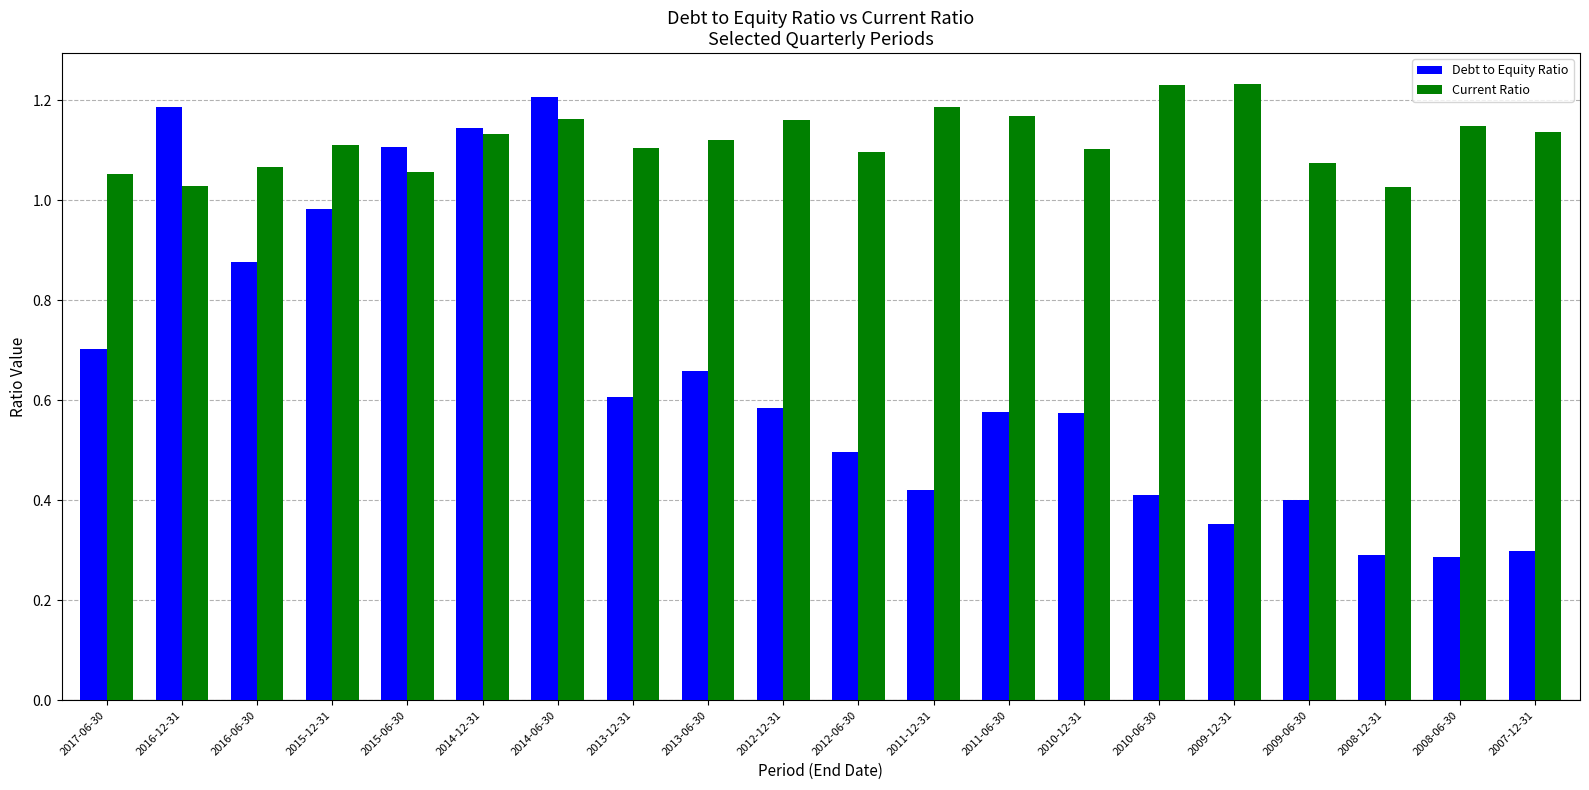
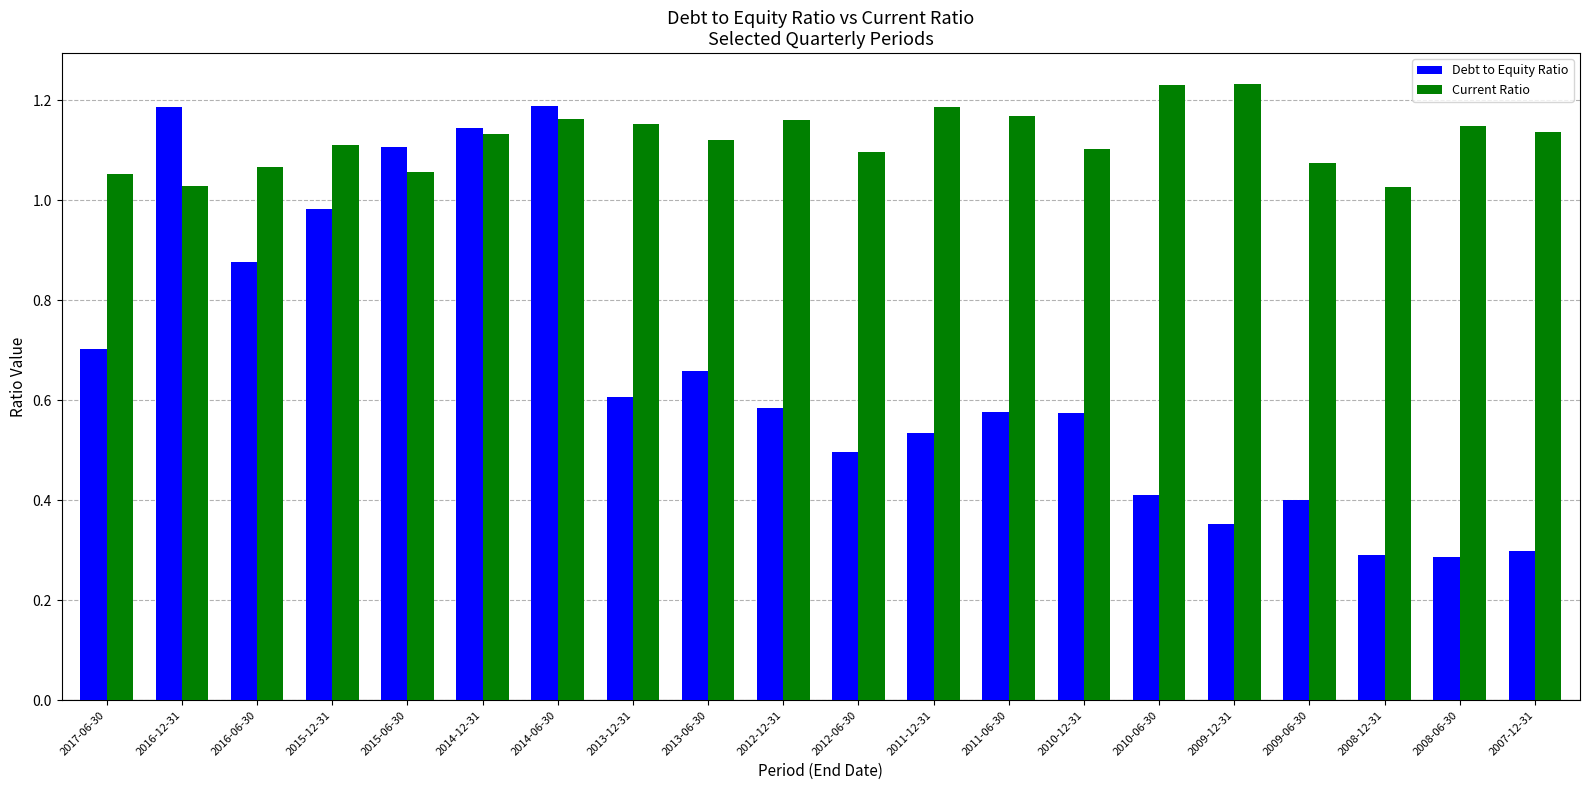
  {
    "Debt to Equity Ratio": {
      "2017-06-30": 0.70,
      "2016-12-31": 1.19,
      "2016-06-30": 0.88,
      "2015-12-31": 0.98,
      "2015-06-30": 1.11,
      "2014-12-31": 1.14,
-     "2014-06-30": 1.21,
+     "2014-06-30": 1.19,
      "2013-12-31": 0.61,
      "2013-06-30": 0.66,
      "2012-12-31": 0.59,
      "2012-06-30": 0.50,
-     "2011-12-31": 0.42,
+     "2011-12-31": 0.53,
      "2011-06-30": 0.58,
      "2010-12-31": 0.57,
      "2010-06-30": 0.41,
      "2009-12-31": 0.35,
      "2009-06-30": 0.40,
      "2008-12-31": 0.29,
      "2008-06-30": 0.29,
      "2007-12-31": 0.30
    },
    "Current Ratio": {
      "2017-06-30": 1.05,
      "2016-12-31": 1.03,
      "2016-06-30": 1.07,
      "2015-12-31": 1.11,
      "2015-06-30": 1.06,
      "2014-12-31": 1.13,
      "2014-06-30": 1.16,
-     "2013-12-31": 1.10,
+     "2013-12-31": 1.15,
      "2013-06-30": 1.12,
      "2012-12-31": 1.16,
      "2012-06-30": 1.10,
      "2011-12-31": 1.19,
      "2011-06-30": 1.17,
      "2010-12-31": 1.10,
      "2010-06-30": 1.23,
      "2009-12-31": 1.23,
      "2009-06-30": 1.08,
      "2008-12-31": 1.03,
      "2008-06-30": 1.15,
      "2007-12-31": 1.14
    }
  }
